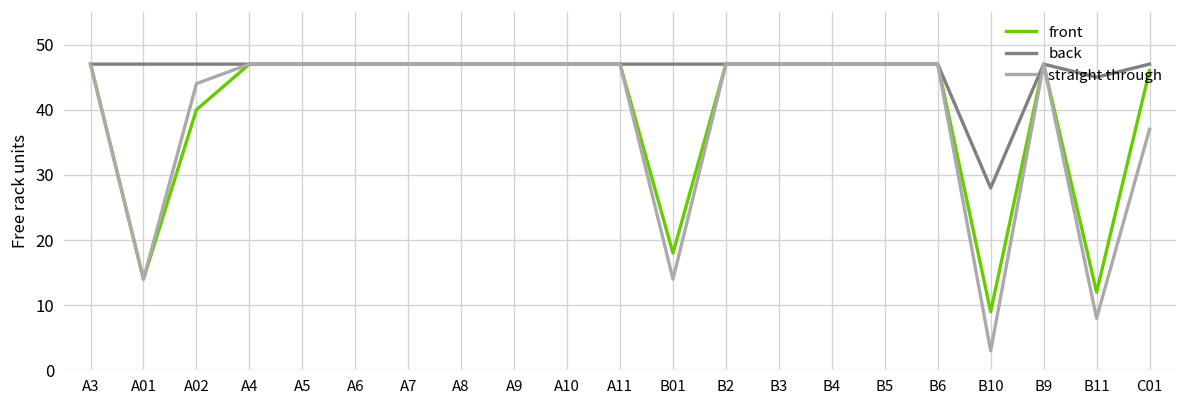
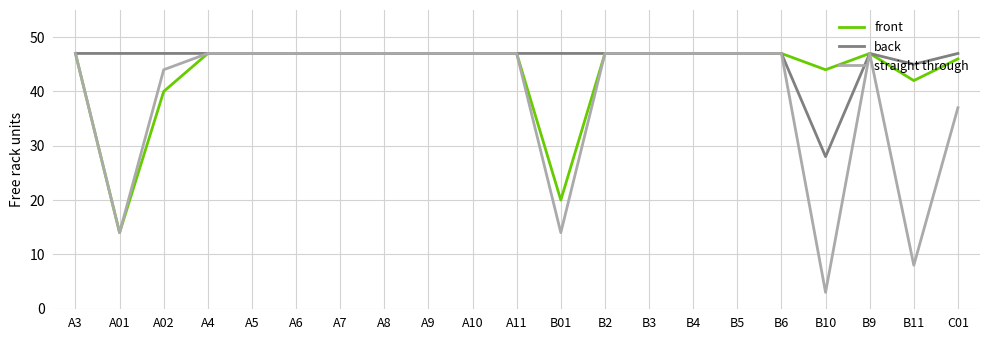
  {
    "front": {
      "A02": 40,
-     "B01": 18,
-     "B10": 9,
-     "B11": 12,
+     "B01": 20,
+     "B10": 44,
+     "B11": 42,
      "C01": 46
    },
    "back": {
      "A01": 47,
      "A02": 47,
      "B01": 47,
      "B10": 28,
      "B11": 45,
      "C01": 47
    },
    "straight through": {
      "A02": 44,
      "B01": 14,
      "B10": 3,
      "B11": 8,
      "C01": 37
    }
  }
